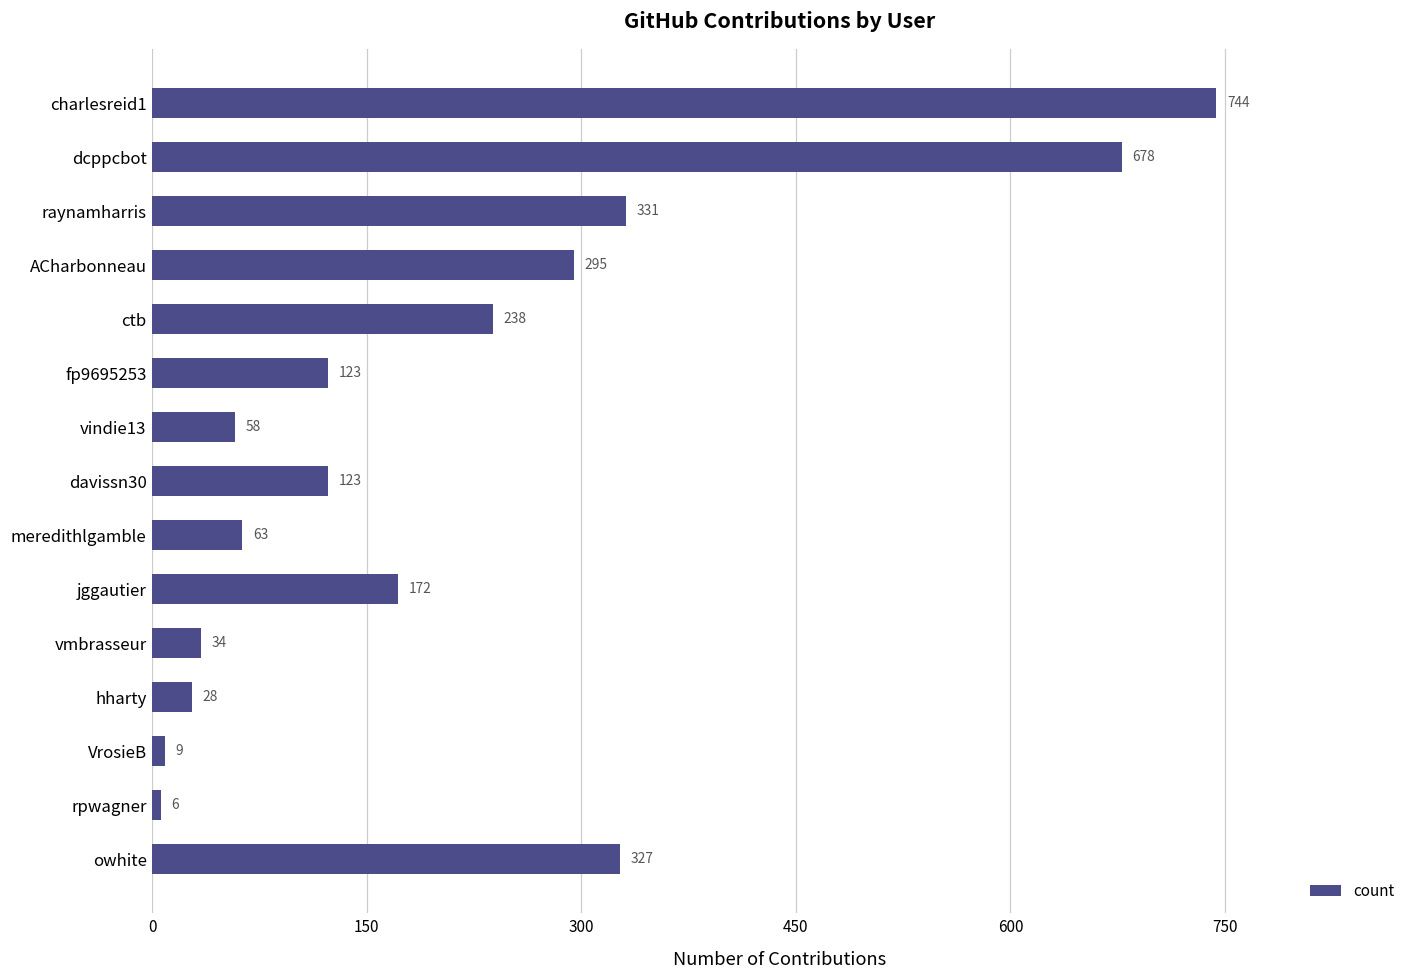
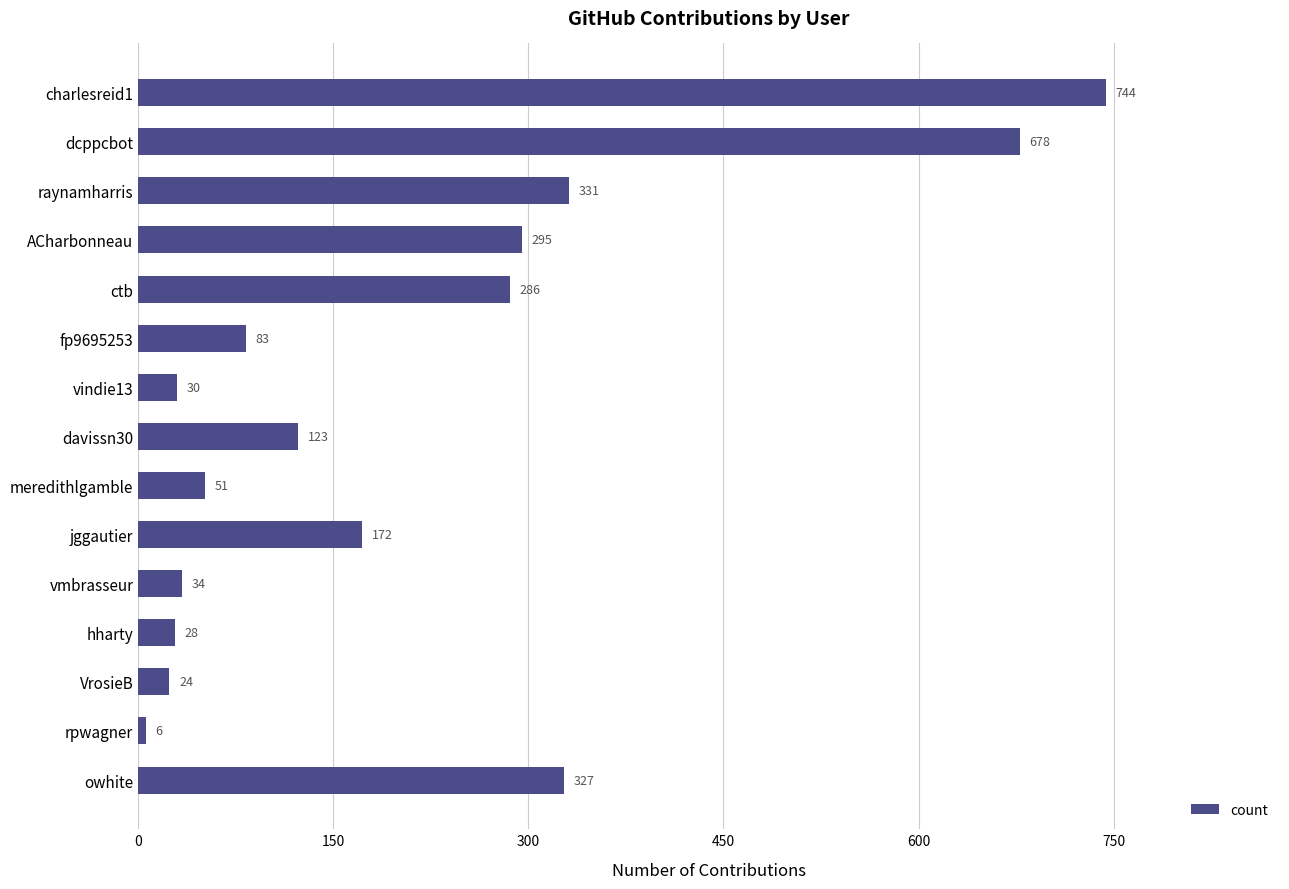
  {
    "charlesreid1": 744,
    "dcppcbot": 678,
    "raynamharris": 331,
    "ACharbonneau": 295,
-   "ctb": 238,
-   "fp9695253": 123,
-   "vindie13": 58,
+   "ctb": 286,
+   "fp9695253": 83,
+   "vindie13": 30,
    "davissn30": 123,
-   "meredithlgamble": 63,
+   "meredithlgamble": 51,
    "jggautier": 172,
    "vmbrasseur": 34,
    "hharty": 28,
-   "VrosieB": 9,
+   "VrosieB": 24,
    "rpwagner": 6,
    "owhite": 327
  }
